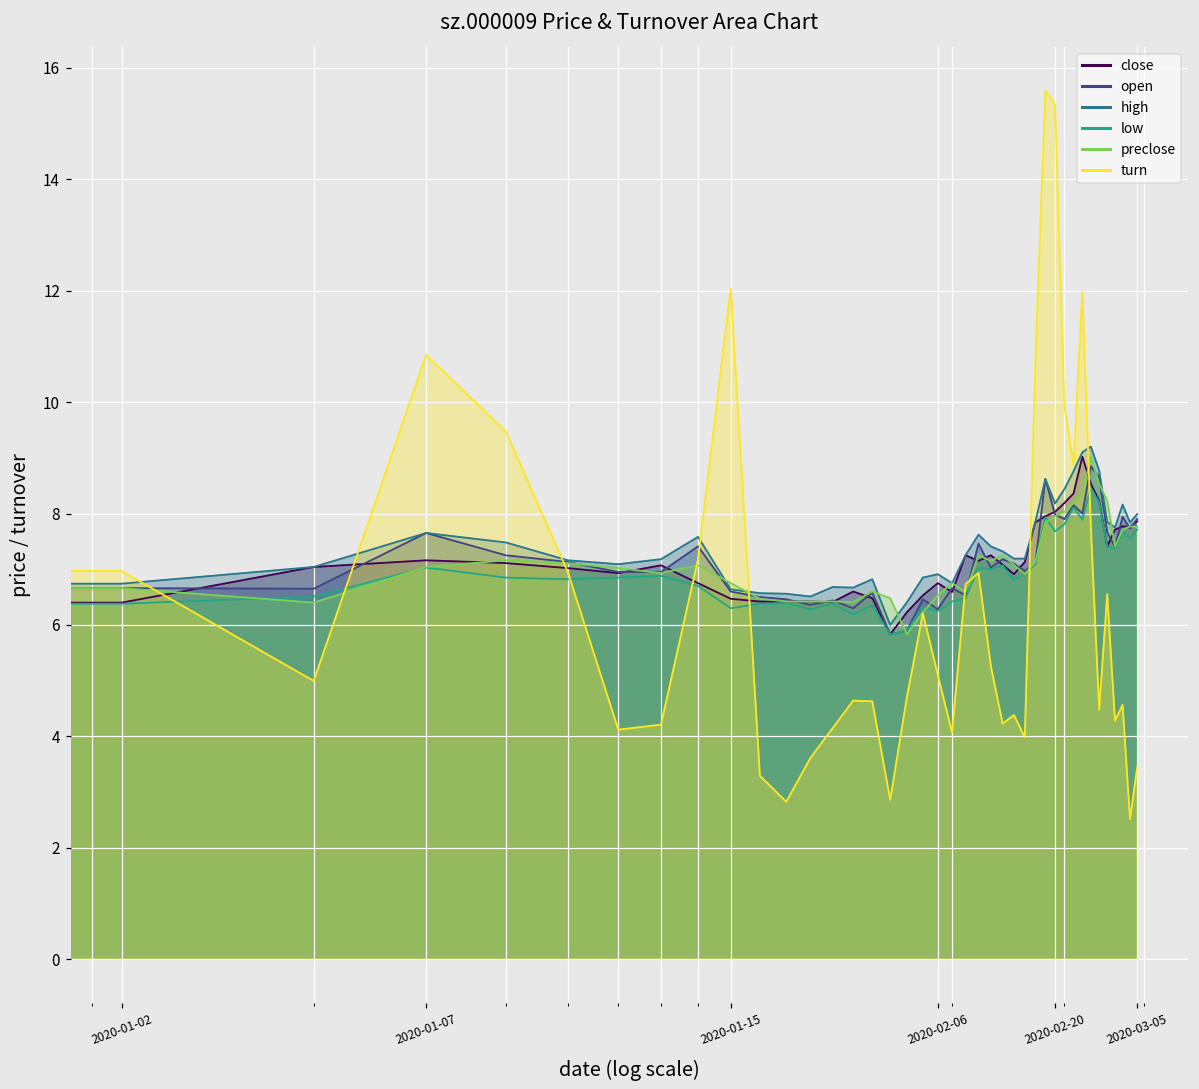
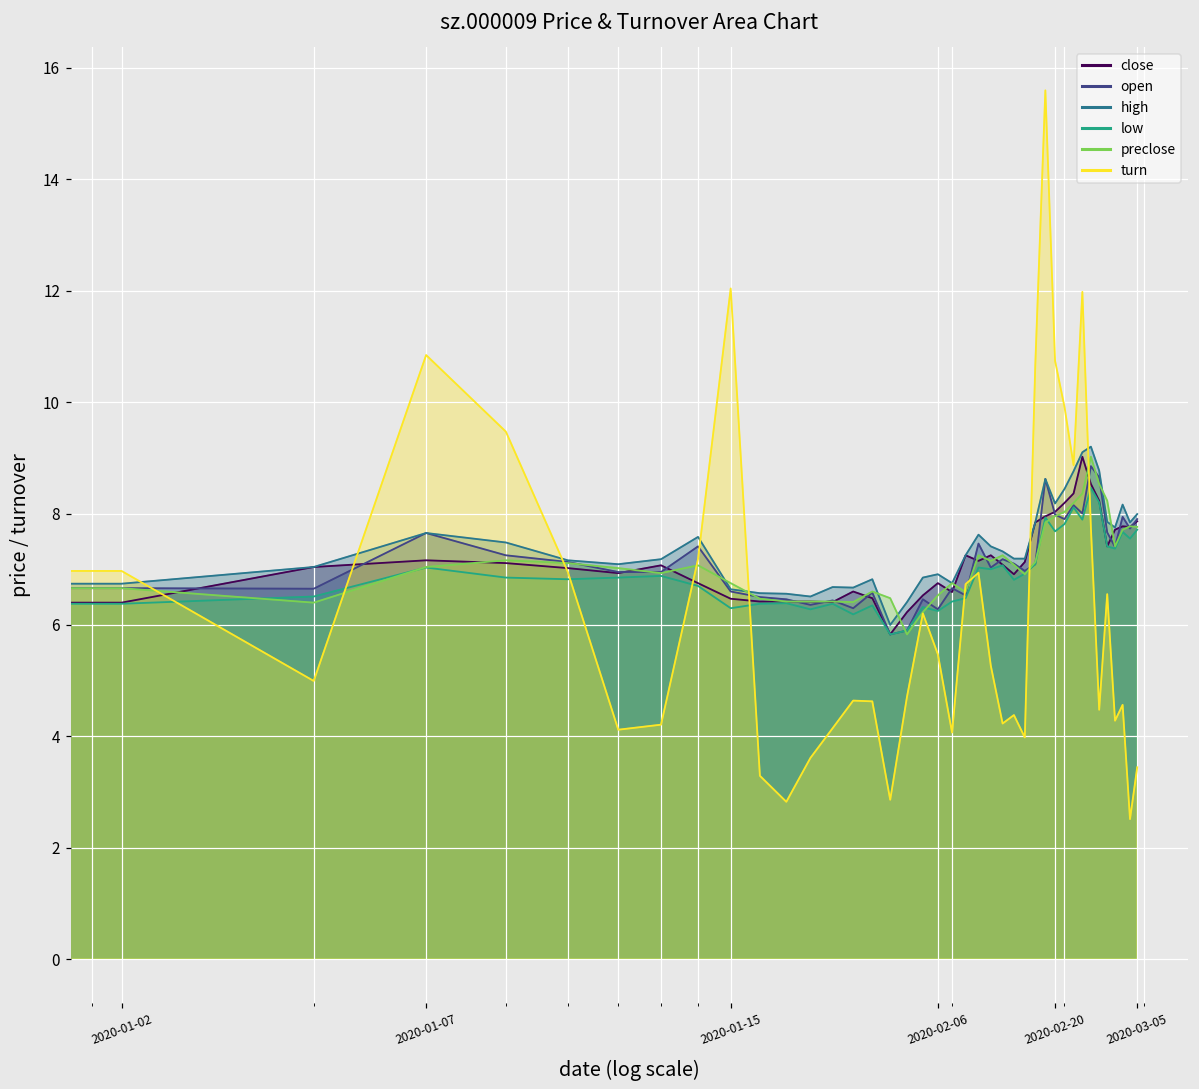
  {
    "turn": {
      "2020-01-07": 10.8,
      "2020-01-15": 12.0,
-     "2020-02-06": 5.1,
-     "2020-02-20": 15.3,
+     "2020-02-06": 5.5,
+     "2020-02-20": 10.7,
      "2020-03-05": 3.4
    }
  }
